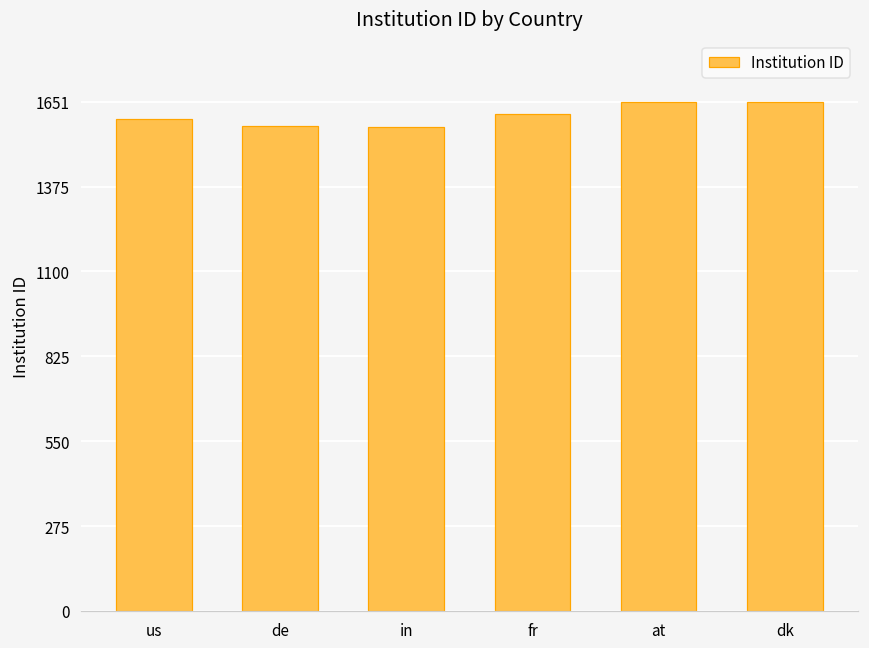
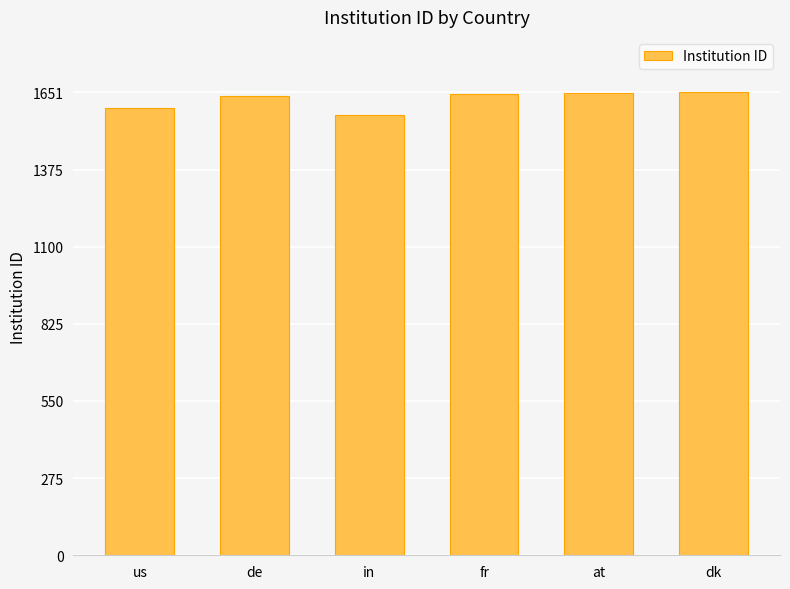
  {
    "us": 1600,
-   "de": 1570,
+   "de": 1640,
    "in": 1570,
-   "fr": 1610,
+   "fr": 1650,
    "at": 1650,
    "dk": 1650
  }
